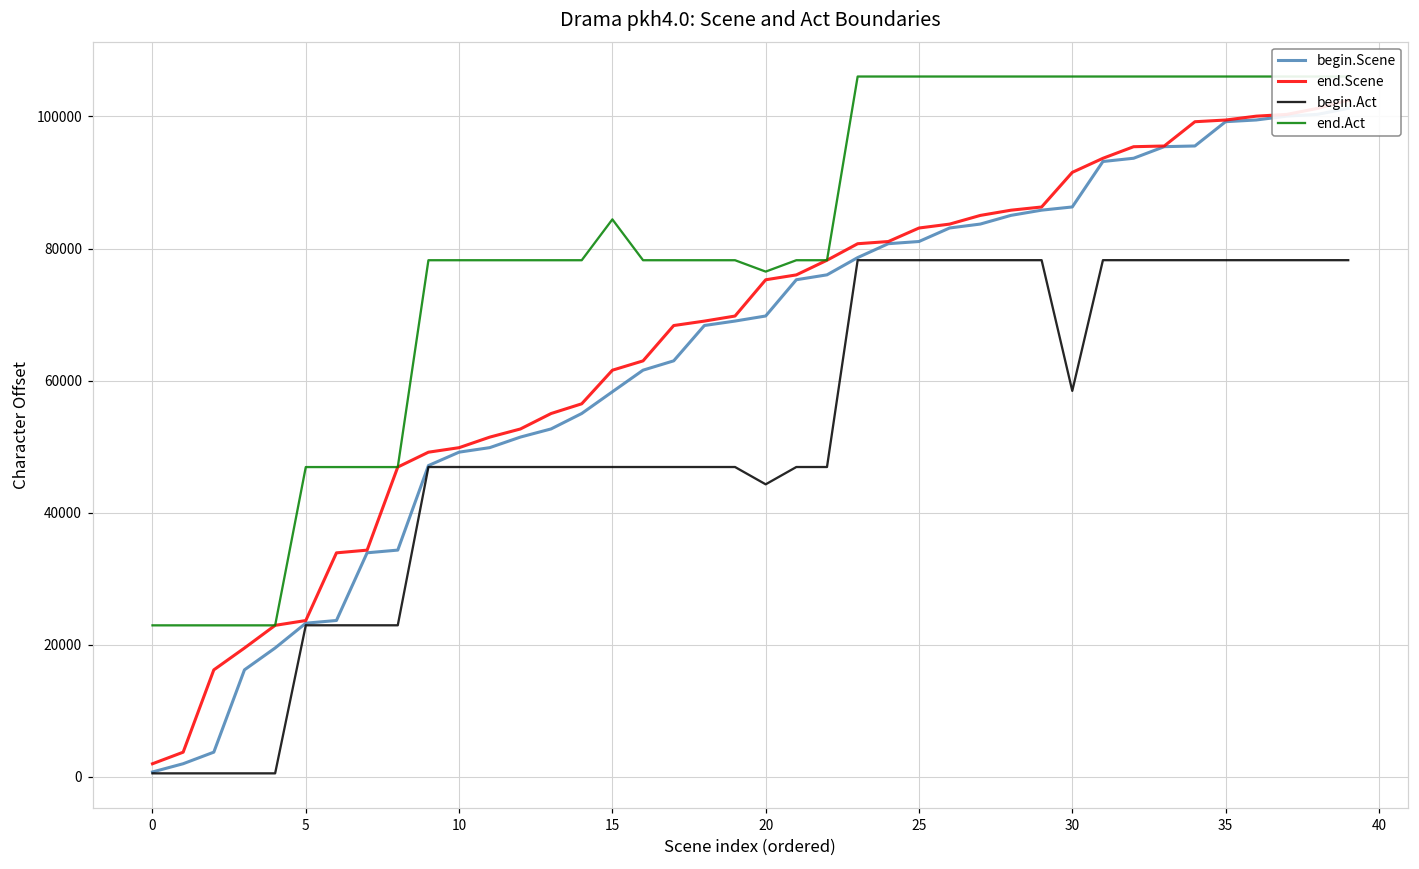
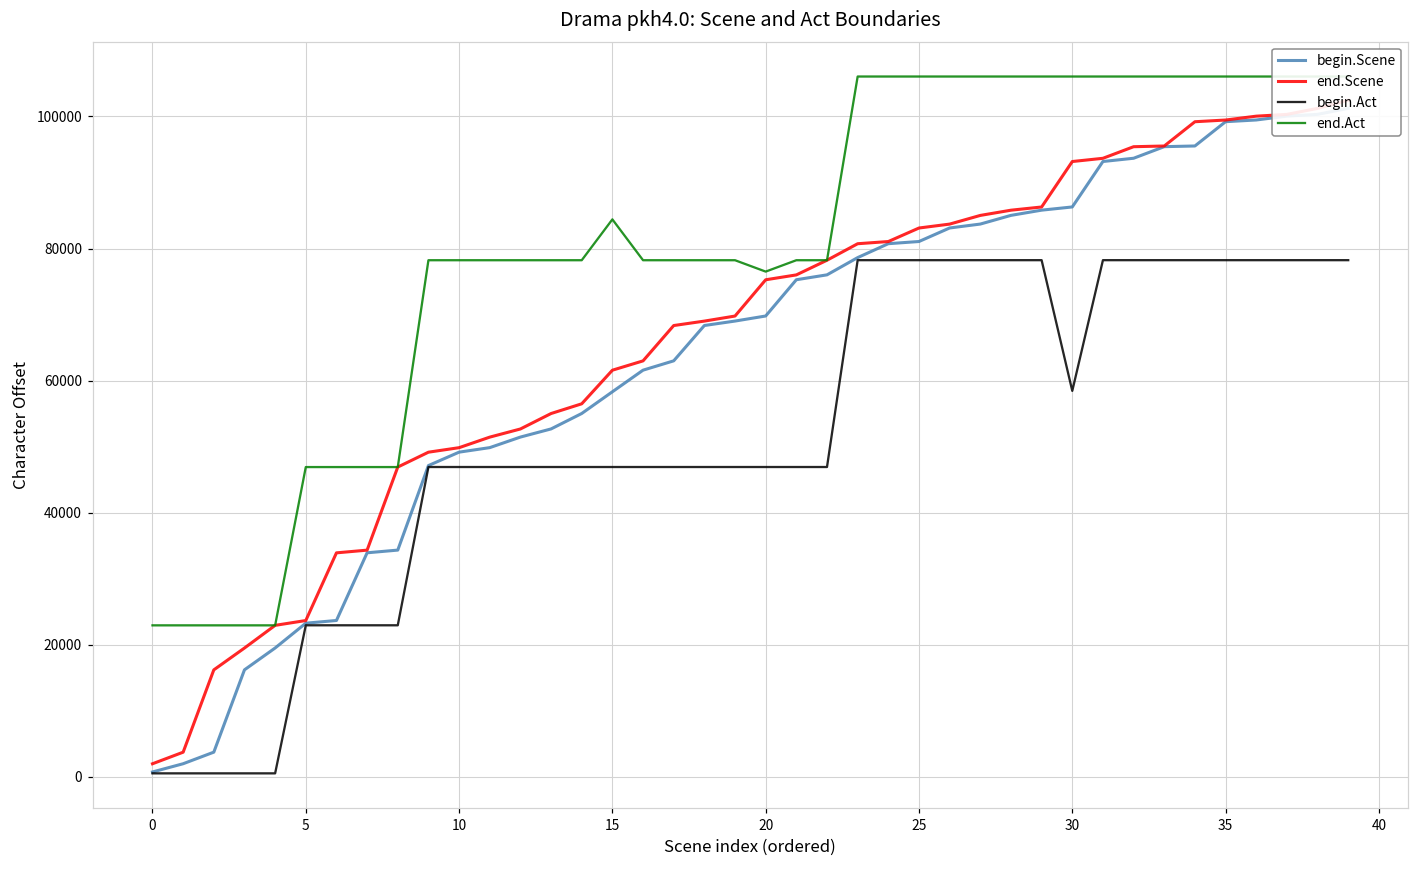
  {
    "begin.Scene": {
      "10": 49000,
      "15": 58000,
      "20": 70000,
      "25": 81000,
      "30": 86000
    },
    "end.Scene": {
      "0": 2000,
      "10": 50000,
      "15": 62000,
      "20": 75000,
      "25": 83000,
-     "30": 92000
+     "30": 93000
    },
    "begin.Act": {
      "10": 47000,
      "15": 47000,
-     "20": 44000,
+     "20": 47000,
      "25": 78000,
      "30": 58000,
      "35": 78000
    },
    "end.Act": {
      "0": 23000,
      "5": 47000,
      "10": 78000,
      "15": 84000,
      "20": 77000,
      "25": 106000,
      "30": 106000,
      "35": 106000
    }
  }
